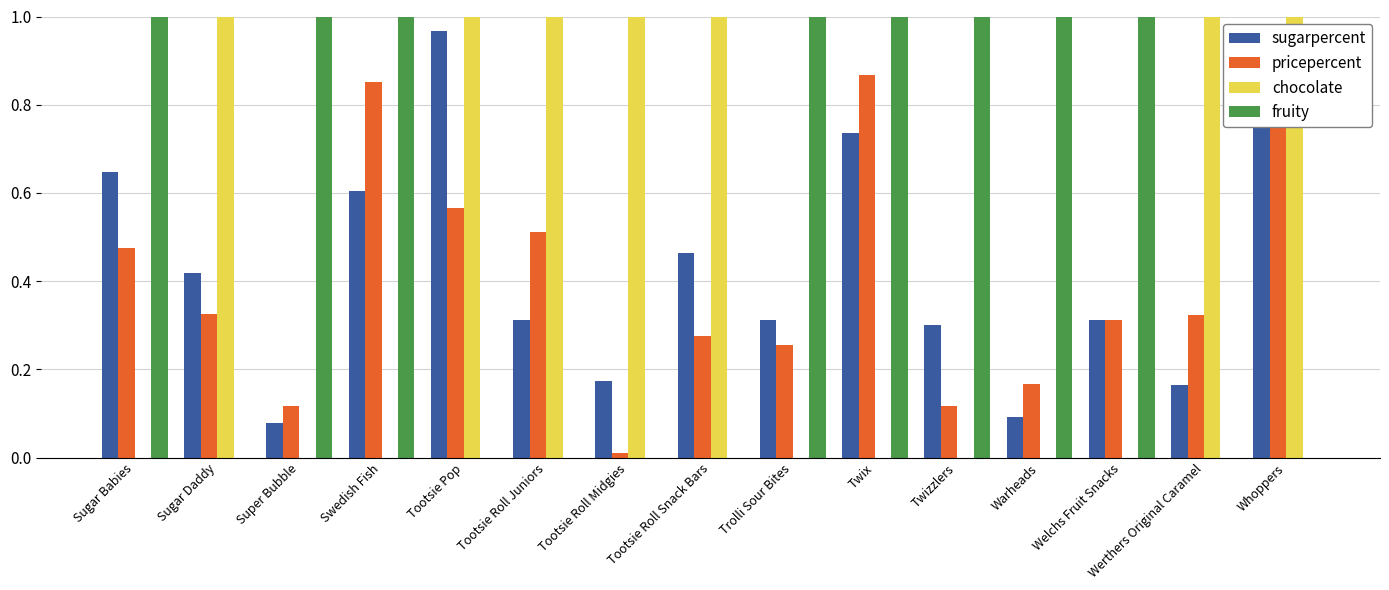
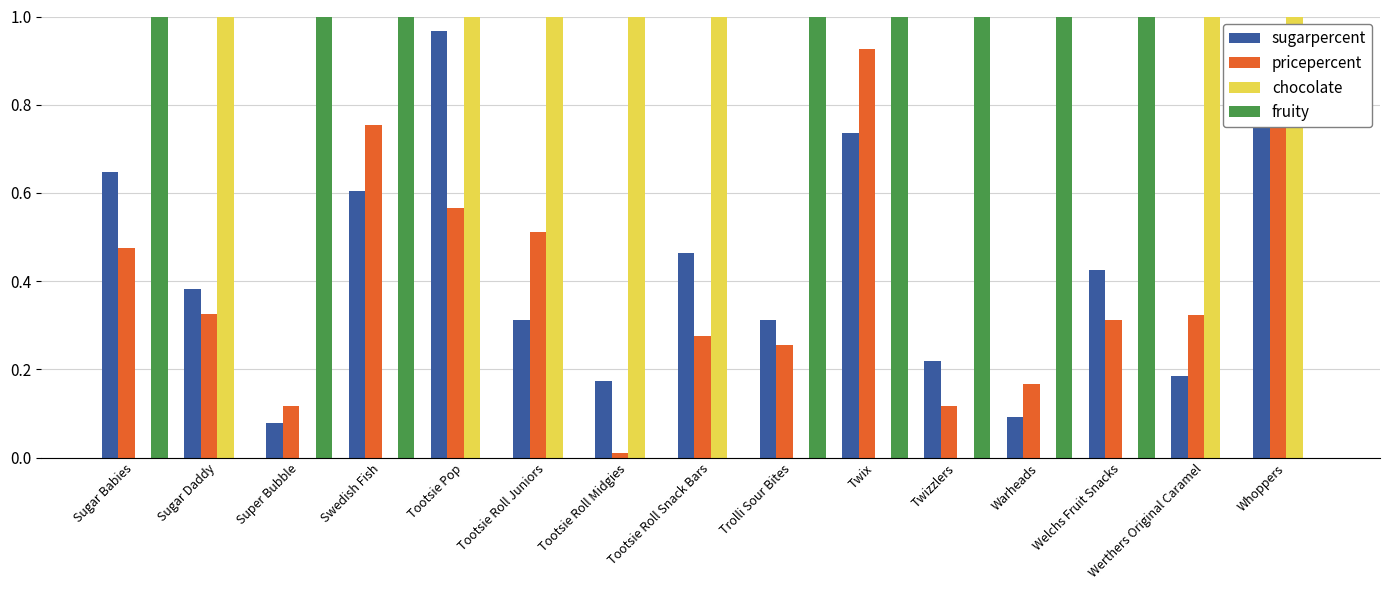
  {
    "sugarpercent": {
      "Sugar Babies": 0.65,
-     "Sugar Daddy": 0.42,
+     "Sugar Daddy": 0.38,
      "Super Bubble": 0.08,
      "Swedish Fish": 0.60,
      "Tootsie Pop": 0.97,
      "Tootsie Roll Juniors": 0.31,
      "Tootsie Roll Midgies": 0.17,
      "Tootsie Roll Snack Bars": 0.47,
      "Trolli Sour Bites": 0.31,
      "Twix": 0.74,
-     "Twizzlers": 0.30,
+     "Twizzlers": 0.22,
      "Warheads": 0.09,
-     "Welchs Fruit Snacks": 0.31,
-     "Werthers Original Caramel": 0.17
+     "Welchs Fruit Snacks": 0.43,
+     "Werthers Original Caramel": 0.19
    },
    "pricepercent": {
      "Sugar Babies": 0.47,
      "Sugar Daddy": 0.32,
      "Super Bubble": 0.12,
-     "Swedish Fish": 0.85,
+     "Swedish Fish": 0.76,
      "Tootsie Pop": 0.57,
      "Tootsie Roll Juniors": 0.51,
      "Tootsie Roll Midgies": 0.01,
      "Tootsie Roll Snack Bars": 0.28,
      "Trolli Sour Bites": 0.26,
-     "Twix": 0.87,
+     "Twix": 0.93,
      "Twizzlers": 0.12,
      "Warheads": 0.17,
      "Welchs Fruit Snacks": 0.31,
      "Werthers Original Caramel": 0.32
    },
    "chocolate": {
      "Sugar Babies": 0.00,
      "Sugar Daddy": 1.00,
      "Super Bubble": 0.00,
      "Swedish Fish": 0.00,
      "Tootsie Pop": 1.00,
      "Tootsie Roll Juniors": 1.00,
      "Tootsie Roll Midgies": 1.00,
      "Tootsie Roll Snack Bars": 1.00,
      "Trolli Sour Bites": 0.00,
      "Twix": 0.00,
      "Twizzlers": 0.00,
      "Warheads": 0.00,
      "Welchs Fruit Snacks": 0.00,
      "Werthers Original Caramel": 1.00,
      "Whoppers": 1.00
    },
    "fruity": {
      "Sugar Babies": 1.00,
      "Sugar Daddy": 0.00,
      "Super Bubble": 1.00,
      "Swedish Fish": 1.00,
      "Tootsie Pop": 0.00,
      "Tootsie Roll Juniors": 0.00,
      "Tootsie Roll Midgies": 0.00,
      "Tootsie Roll Snack Bars": 0.00,
      "Trolli Sour Bites": 1.00,
      "Twix": 1.00,
      "Twizzlers": 1.00,
      "Warheads": 1.00,
      "Welchs Fruit Snacks": 1.00,
      "Werthers Original Caramel": 0.00,
      "Whoppers": 0.00
    }
  }
